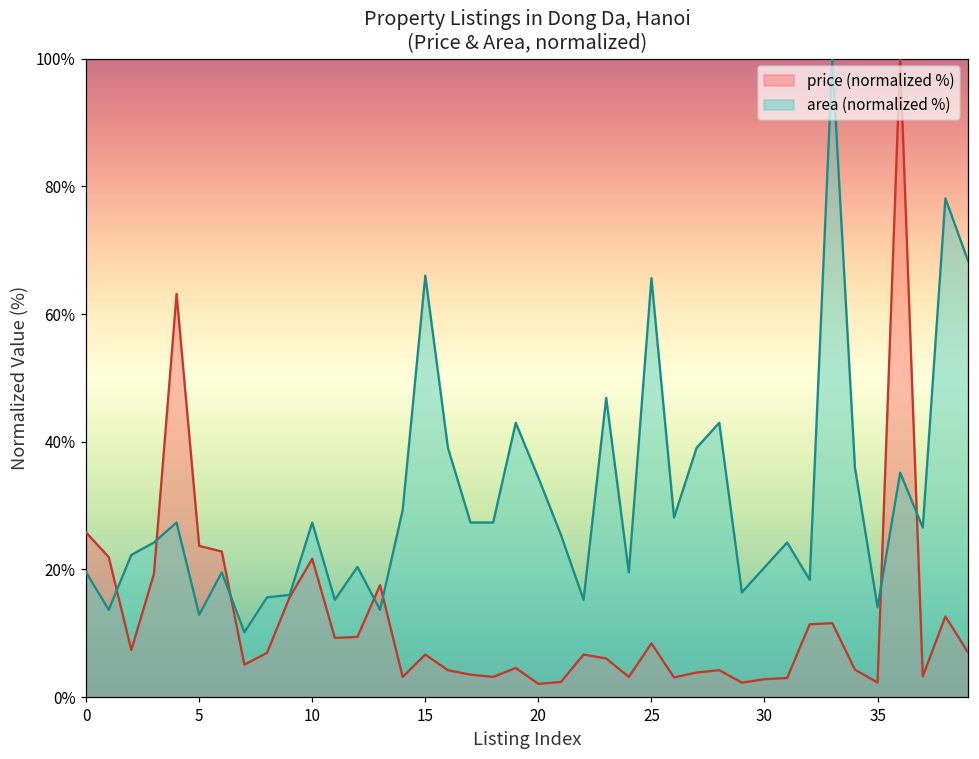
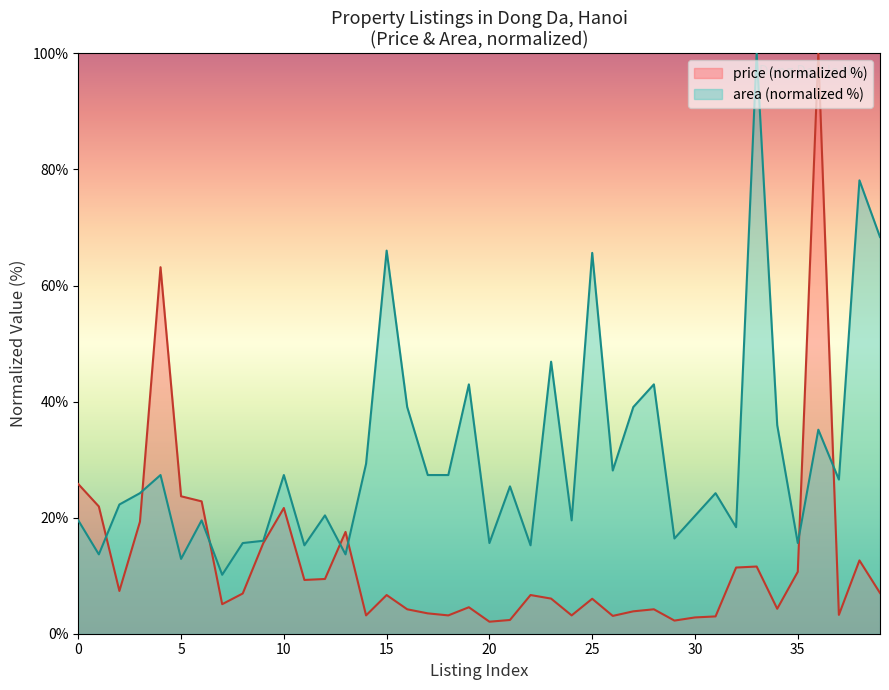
  {
    "price (normalized %)": {
      "0": "26%",
      "5": "24%",
      "10": "22%",
      "15": "7%",
      "20": "2%",
-     "25": "8%",
+     "25": "6%",
      "30": "3%",
-     "35": "2%"
+     "35": "11%"
    },
    "area (normalized %)": {
      "0": "20%",
      "5": "13%",
      "10": "27%",
      "15": "66%",
-     "20": "34%",
+     "20": "16%",
      "25": "66%",
      "30": "20%",
-     "35": "14%"
+     "35": "16%"
    }
  }
